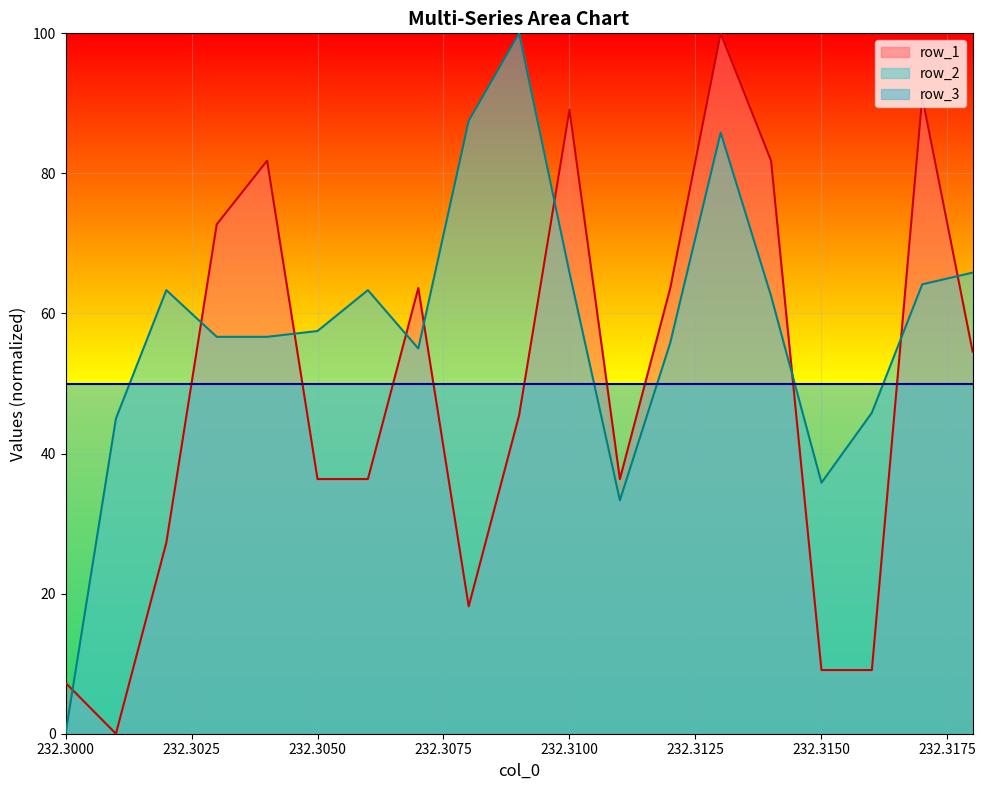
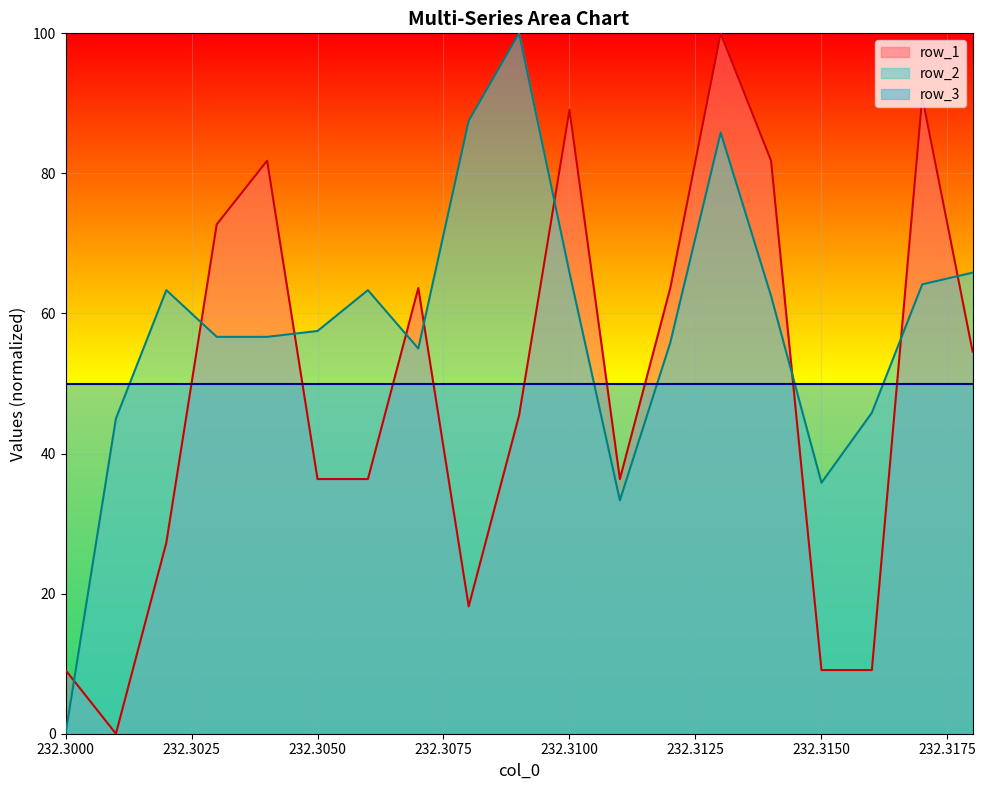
  {
    "row_1": {
-     "232.3000": 7,
+     "232.3000": 9,
      "232.3050": 36,
      "232.3100": 89,
      "232.3150": 9
    }
  }
